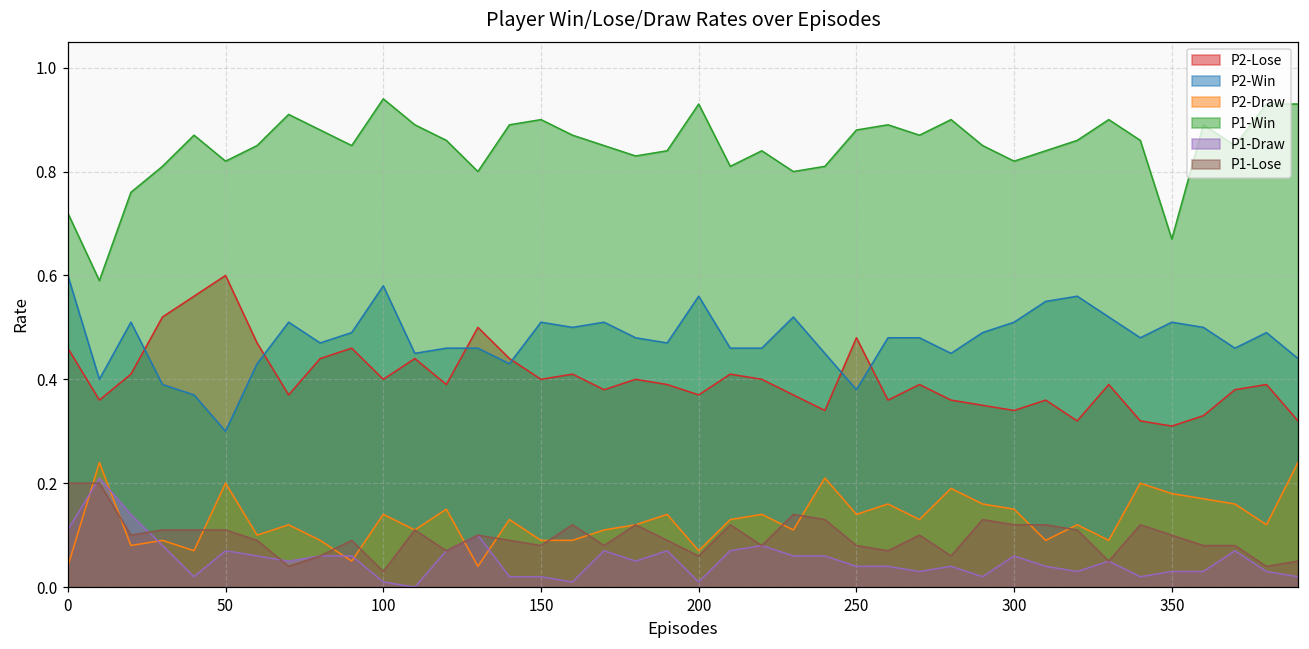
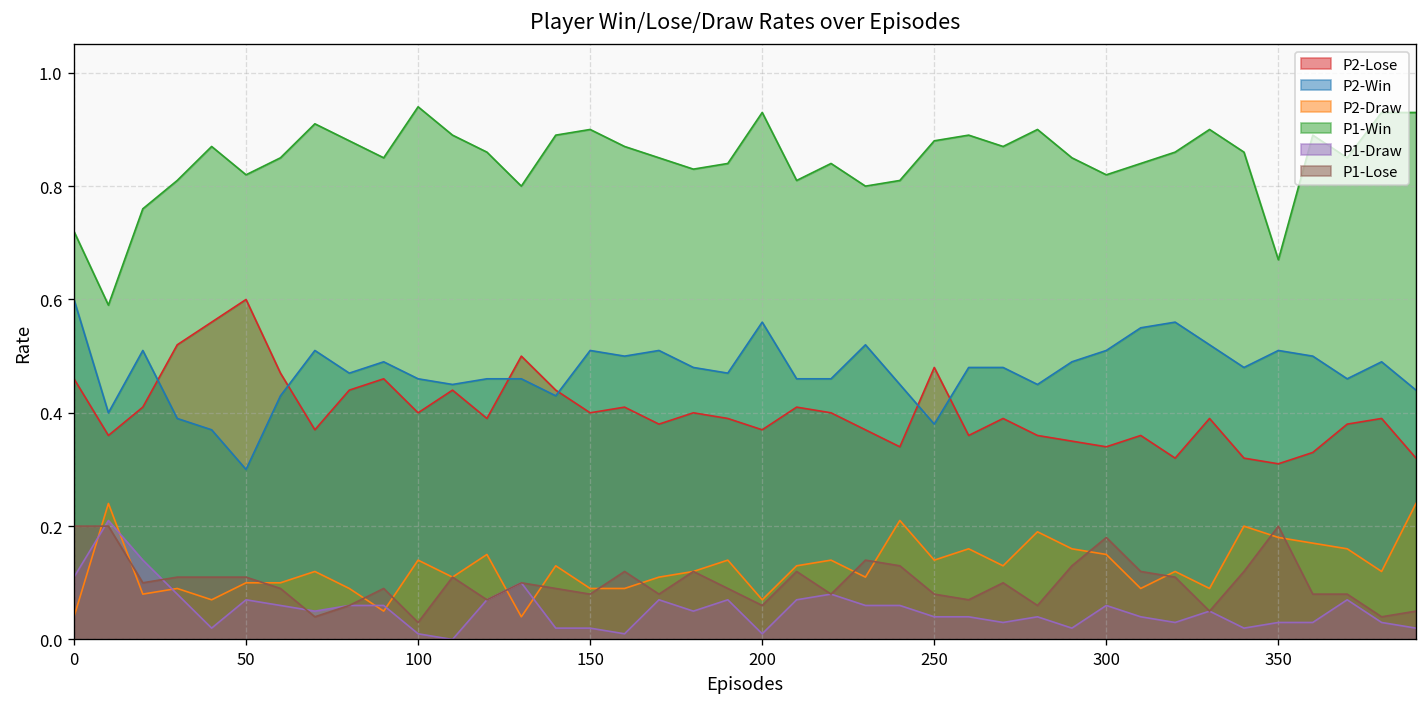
  {
    "P2-Lose": {
      "0": 0.46,
      "50": 0.60,
      "100": 0.40,
      "150": 0.40,
      "200": 0.37,
      "250": 0.48,
      "300": 0.34,
      "350": 0.31
    },
    "P2-Win": {
      "0": 0.60,
      "50": 0.30,
-     "100": 0.58,
+     "100": 0.46,
      "150": 0.51,
      "200": 0.56,
      "250": 0.38,
      "300": 0.51,
      "350": 0.51
    },
    "P2-Draw": {
      "0": 0.04,
-     "50": 0.2,
+     "50": 0.1,
      "100": 0.14,
      "150": 0.09,
      "200": 0.07,
      "250": 0.14,
      "300": 0.15,
      "350": 0.18
    },
    "P1-Win": {
      "0": 0.72,
      "50": 0.82,
      "100": 0.94,
      "150": 0.90,
      "200": 0.93,
      "250": 0.88,
      "300": 0.82,
      "350": 0.67
    },
    "P1-Draw": {
      "0": 0.11,
      "50": 0.07,
      "100": 0.01,
      "150": 0.02,
      "200": 0.01,
      "250": 0.04,
      "300": 0.06,
      "350": 0.03
    },
    "P1-Lose": {
      "0": 0.20,
      "50": 0.11,
      "100": 0.03,
      "150": 0.08,
      "200": 0.06,
      "250": 0.08,
-     "300": 0.12,
-     "350": 0.1
+     "300": 0.18,
+     "350": 0.2
    }
  }
